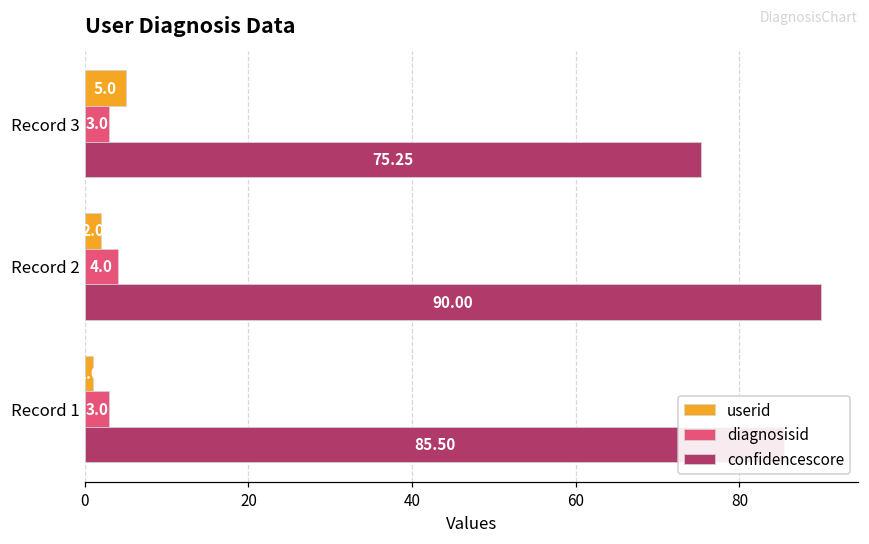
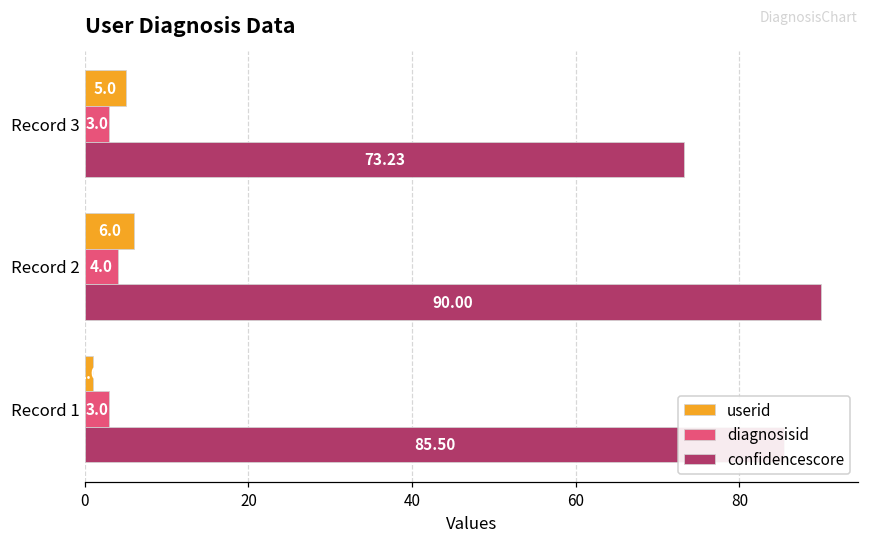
  {
    "userid": {
      "Record 3": 5.0,
-     "Record 2": 2.0
+     "Record 2": 6.0
    },
    "diagnosisid": {
      "Record 3": 3.0,
      "Record 2": 4.0,
      "Record 1": 3.0
    },
    "confidencescore": {
-     "Record 3": 75.25,
+     "Record 3": 73.23,
      "Record 2": 90.00
    }
  }
